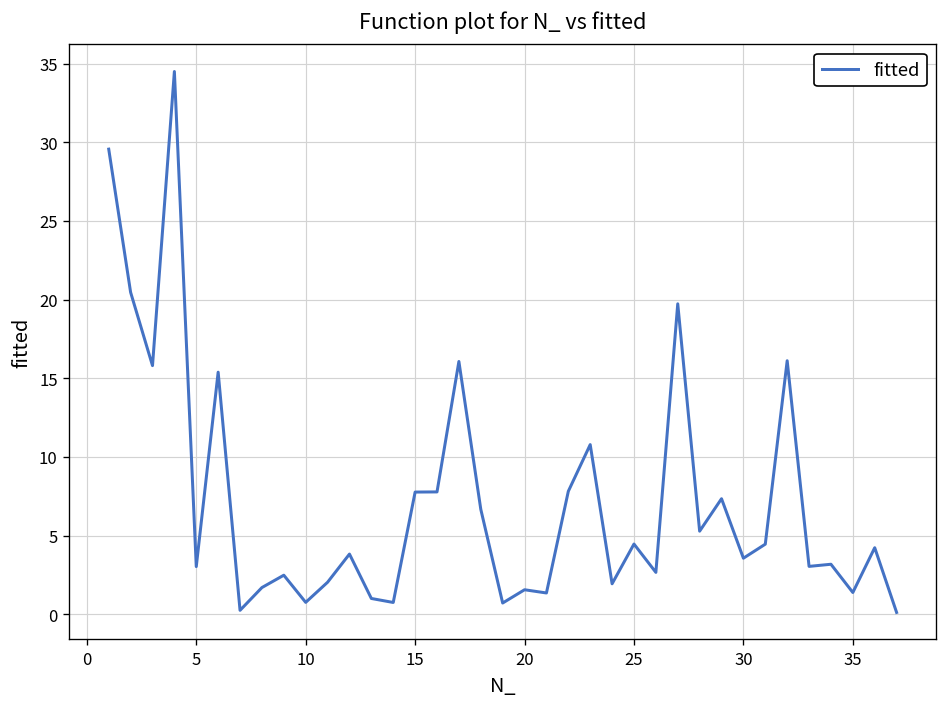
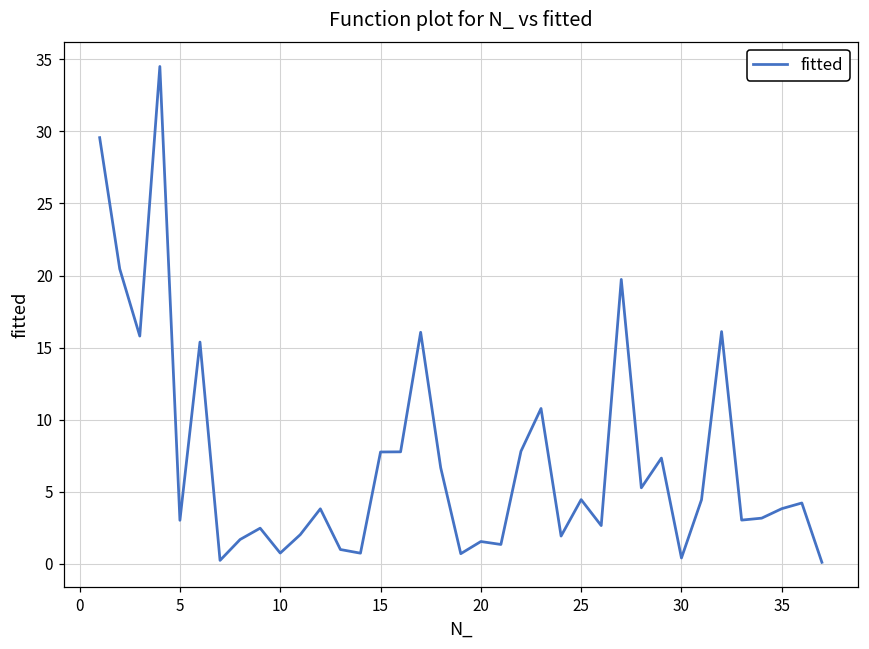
  {
    "5": 3.0,
    "10": 0.8,
    "15": 7.8,
    "20": 1.6,
    "25": 4.5,
-   "30": 3.6,
-   "35": 1.4
+   "30": 0.4,
+   "35": 3.8
  }
